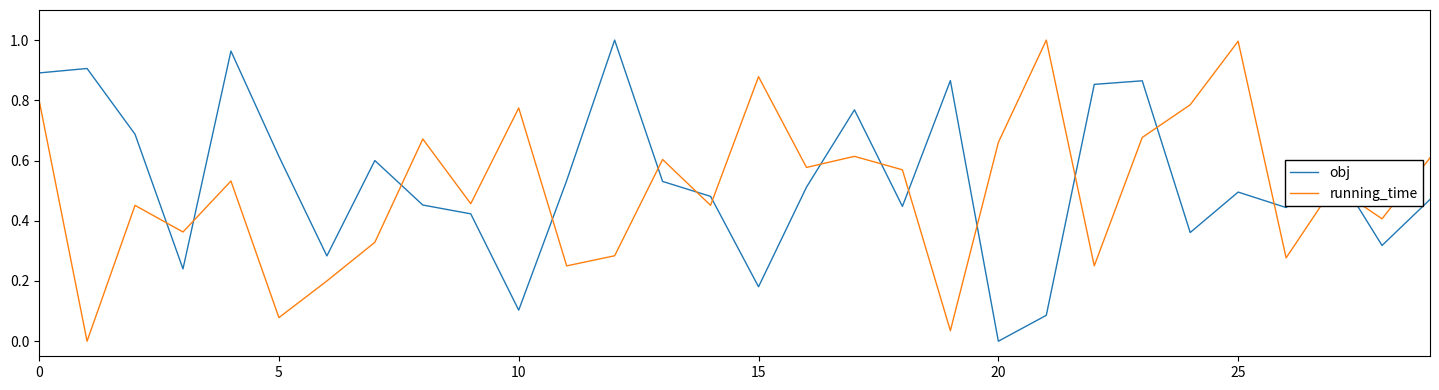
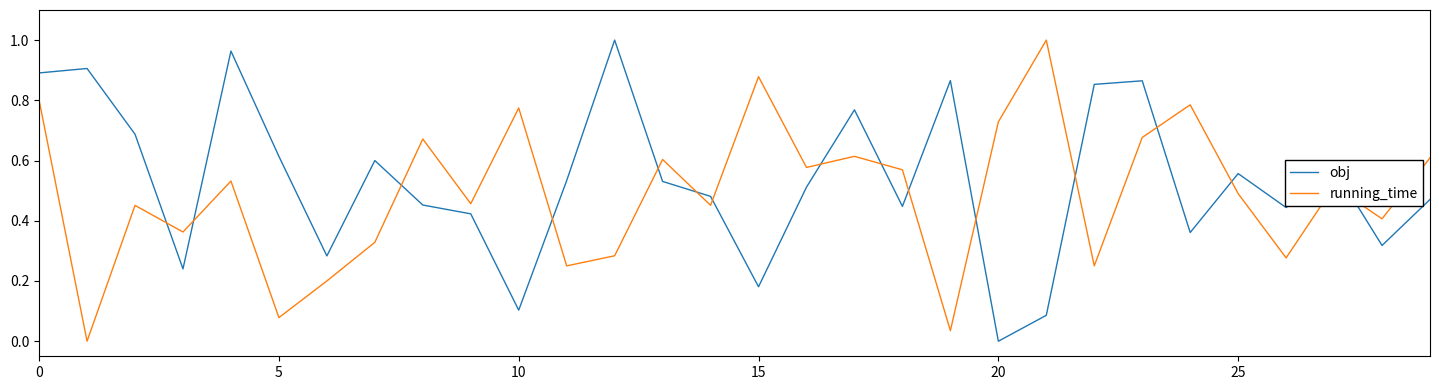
  {
    "obj": {
      "0": 0.89,
      "5": 0.61,
      "10": 0.10,
      "15": 0.18,
      "20": 0.00,
-     "25": 0.50
+     "25": 0.56
    },
    "running_time": {
      "0": 0.80,
      "5": 0.08,
      "10": 0.77,
      "15": 0.88,
-     "20": 0.66,
-     "25": 1.00
+     "20": 0.73,
+     "25": 0.49
    }
  }
